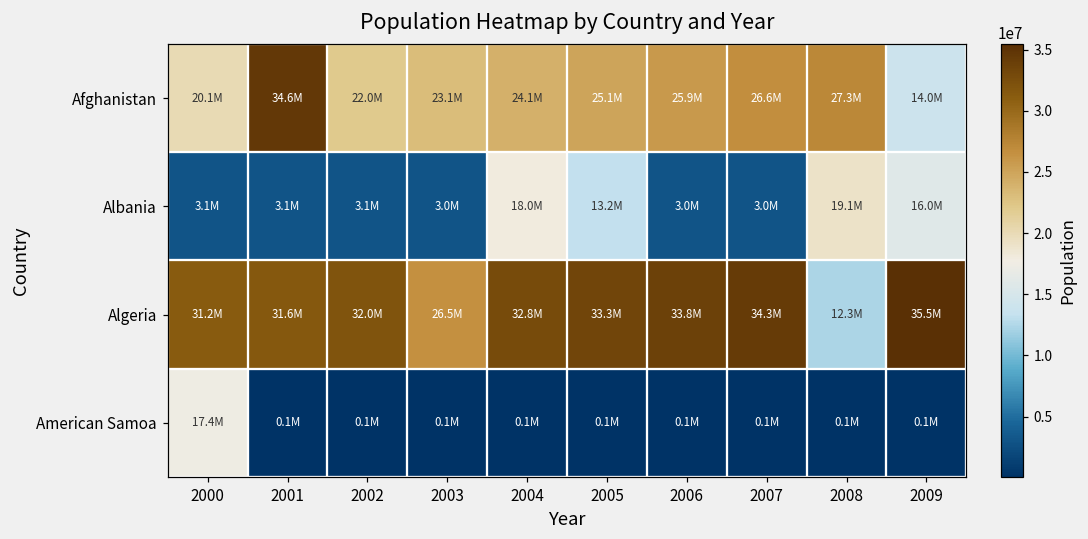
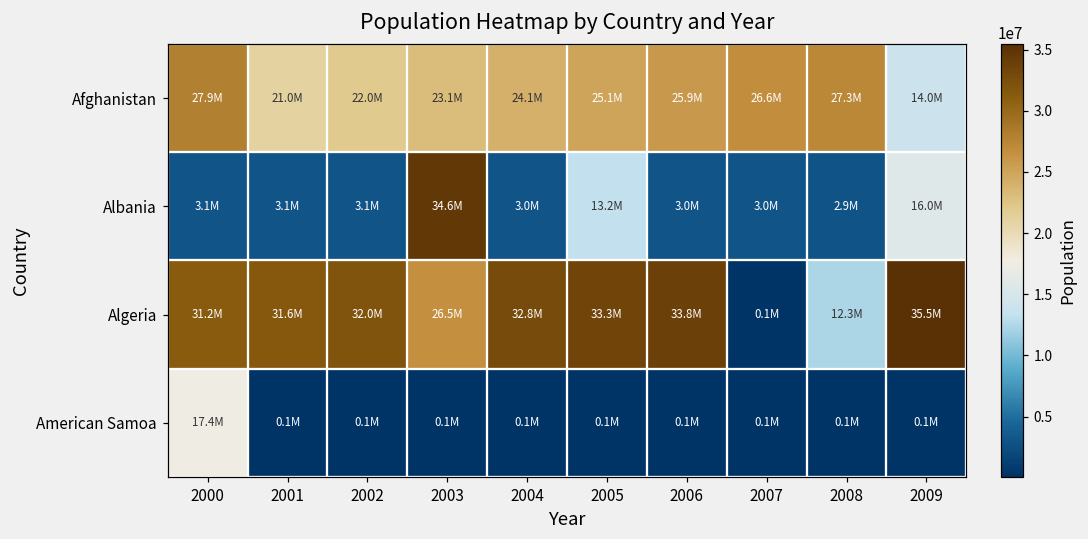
  {
    "Afghanistan": {
-     "2000": "20.1M",
-     "2001": "34.6M",
+     "2000": "27.9M",
+     "2001": "21.0M",
      "2002": "22.0M",
      "2003": "23.1M",
      "2004": "24.1M",
      "2005": "25.1M",
      "2006": "25.9M",
      "2007": "26.6M",
      "2008": "27.3M",
      "2009": "14.0M"
    },
    "Albania": {
      "2000": "3.1M",
      "2001": "3.1M",
      "2002": "3.1M",
-     "2003": "3.0M",
-     "2004": "18.0M",
+     "2003": "34.6M",
+     "2004": "3.0M",
      "2005": "13.2M",
      "2006": "3.0M",
      "2007": "3.0M",
-     "2008": "19.1M",
+     "2008": "2.9M",
      "2009": "16.0M"
    },
    "Algeria": {
      "2000": "31.2M",
      "2001": "31.6M",
      "2002": "32.0M",
      "2003": "26.5M",
      "2004": "32.8M",
      "2005": "33.3M",
      "2006": "33.8M",
-     "2007": "34.3M",
+     "2007": "0.1M",
      "2008": "12.3M",
      "2009": "35.5M"
    },
    "American Samoa": {
      "2000": "17.4M",
      "2001": "0.1M",
      "2002": "0.1M",
      "2003": "0.1M",
      "2004": "0.1M",
      "2005": "0.1M",
      "2006": "0.1M",
      "2007": "0.1M",
      "2008": "0.1M",
      "2009": "0.1M"
    }
  }
